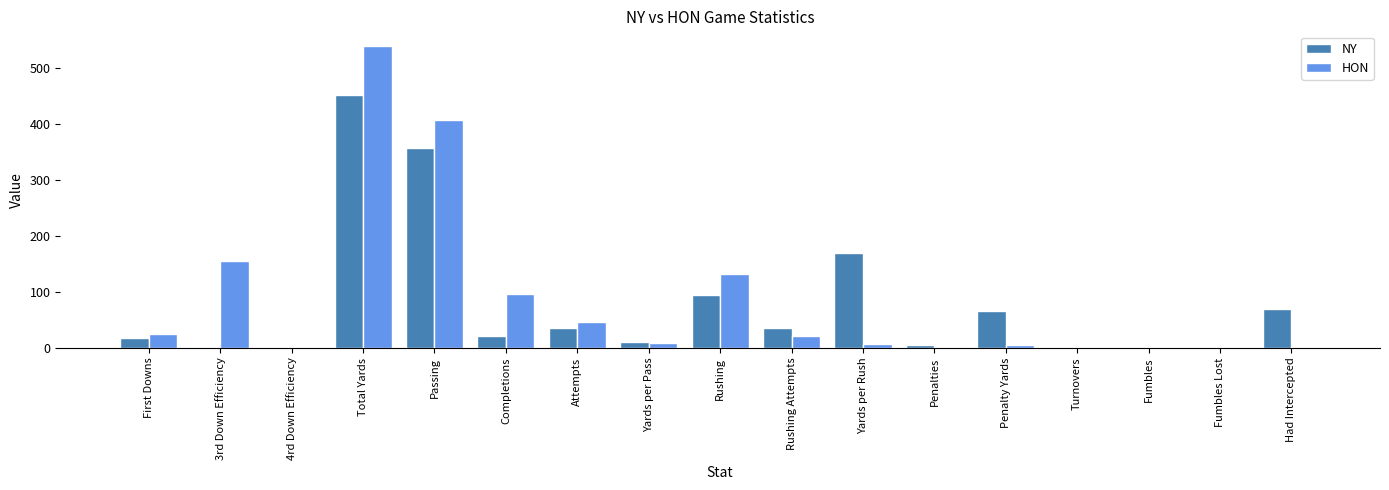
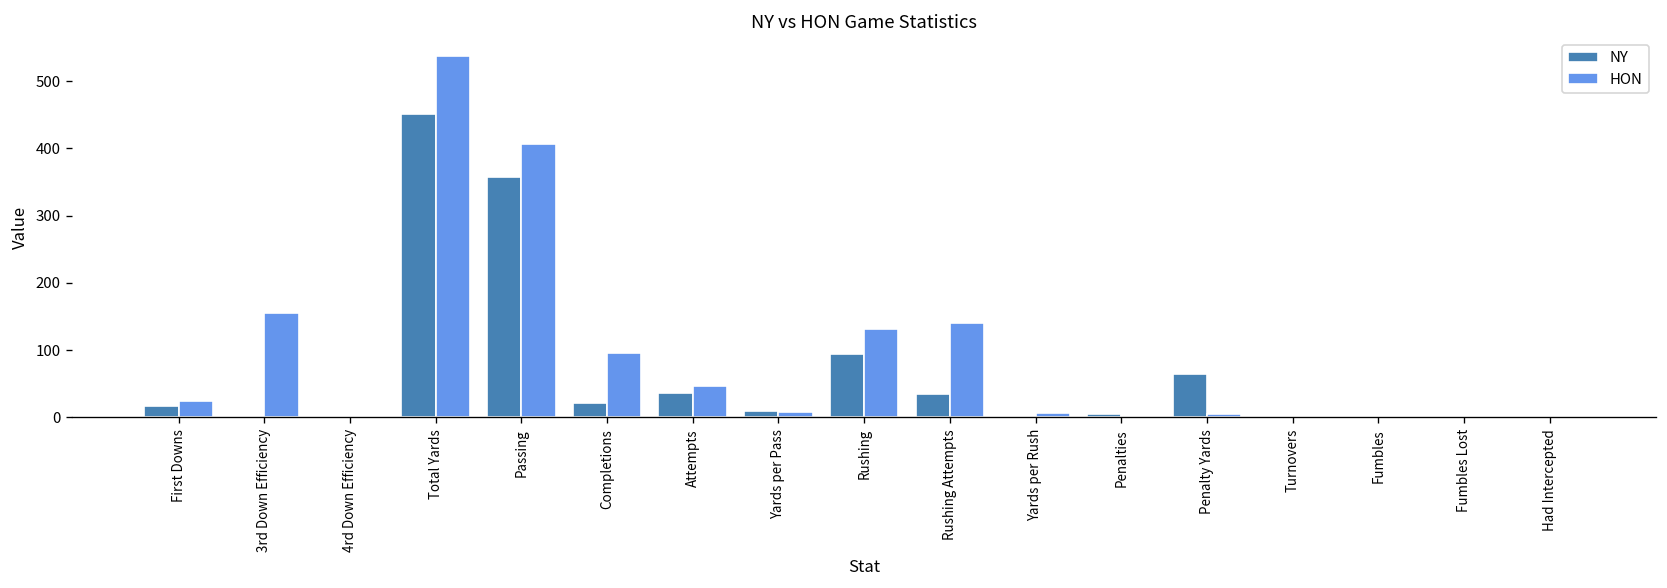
  {
    "NY": {
      "First Downs": 20,
      "4rd Down Efficiency": 0,
      "Total Yards": 450,
      "Passing": 360,
      "Completions": 20,
      "Attempts": 40,
      "Yards per Pass": 10,
      "Rushing": 90,
      "Rushing Attempts": 40,
-     "Yards per Rush": 170,
+     "Yards per Rush": 0,
      "Penalties": 10,
      "Penalty Yards": 70,
      "Turnovers": 0,
      "Fumbles": 0,
      "Fumbles Lost": 0,
-     "Had Intercepted": 70
+     "Had Intercepted": 0
    },
    "HON": {
      "First Downs": 20,
      "3rd Down Efficiency": 160,
      "4rd Down Efficiency": 0,
      "Total Yards": 540,
      "Passing": 410,
      "Completions": 100,
      "Attempts": 50,
      "Yards per Pass": 10,
      "Rushing": 130,
-     "Rushing Attempts": 20,
+     "Rushing Attempts": 140,
      "Yards per Rush": 10,
      "Penalty Yards": 10,
      "Turnovers": 0,
      "Fumbles": 0,
      "Fumbles Lost": 0,
      "Had Intercepted": 0
    }
  }
